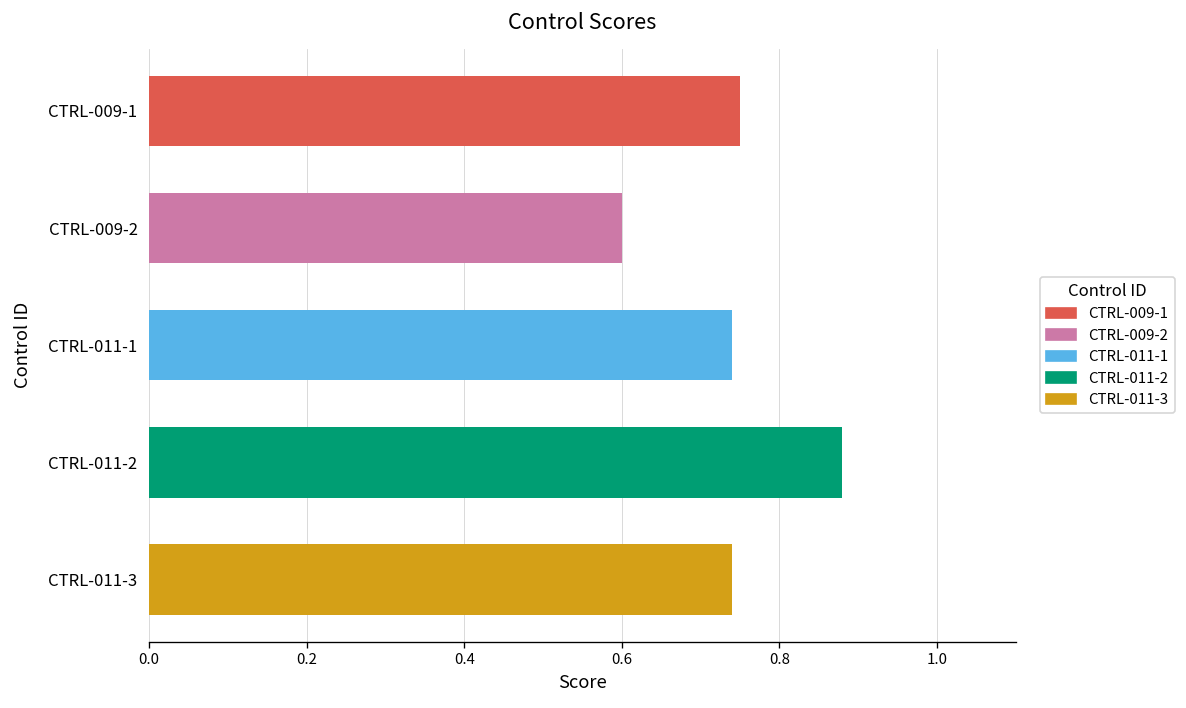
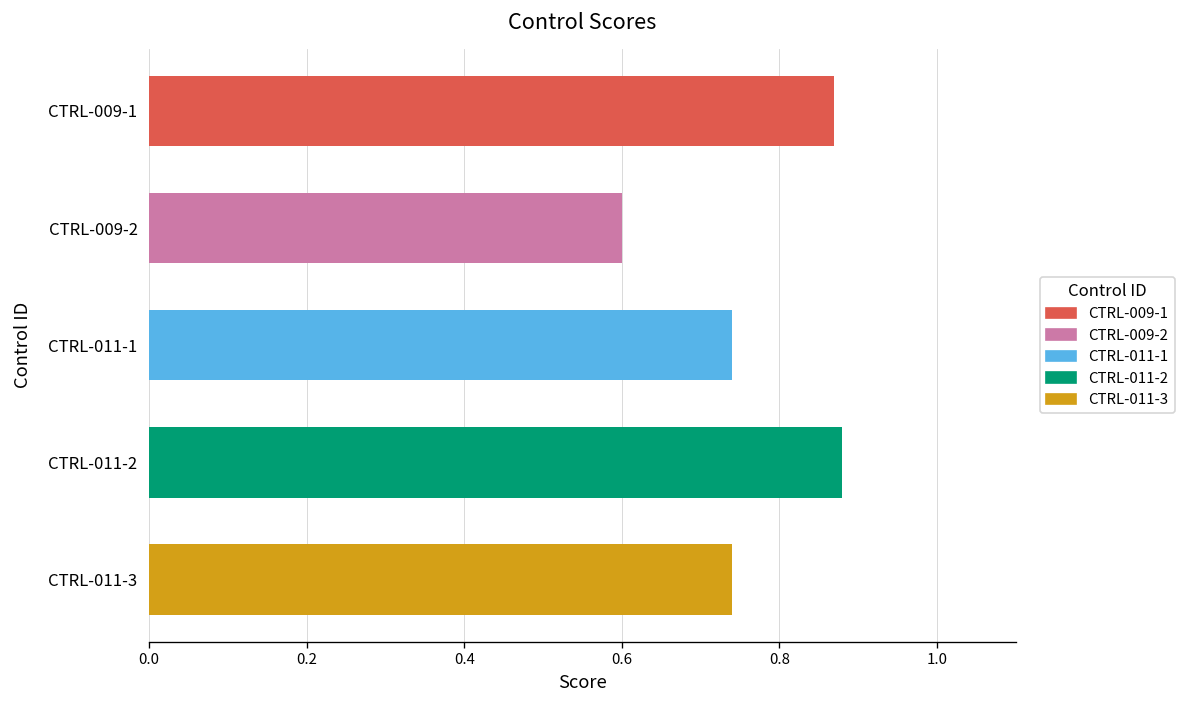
  {
-   "CTRL-009-1": 0.75,
+   "CTRL-009-1": 0.87,
    "CTRL-009-2": 0.60,
    "CTRL-011-1": 0.74,
    "CTRL-011-2": 0.88,
    "CTRL-011-3": 0.74
  }
